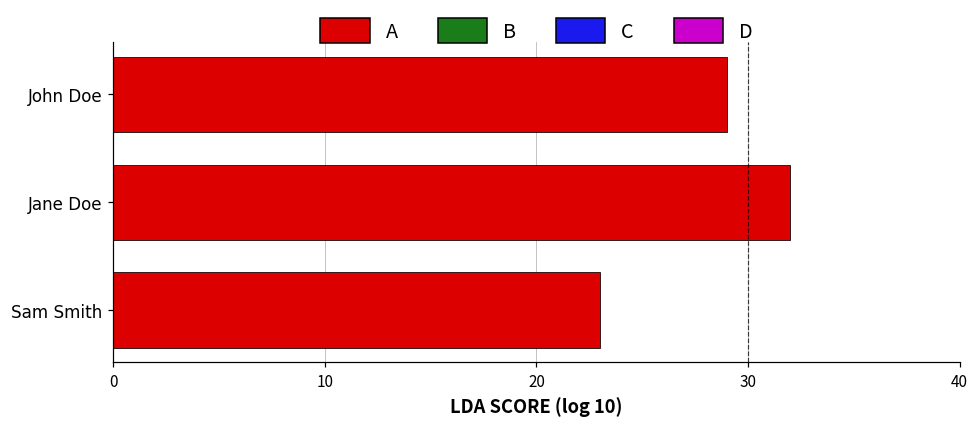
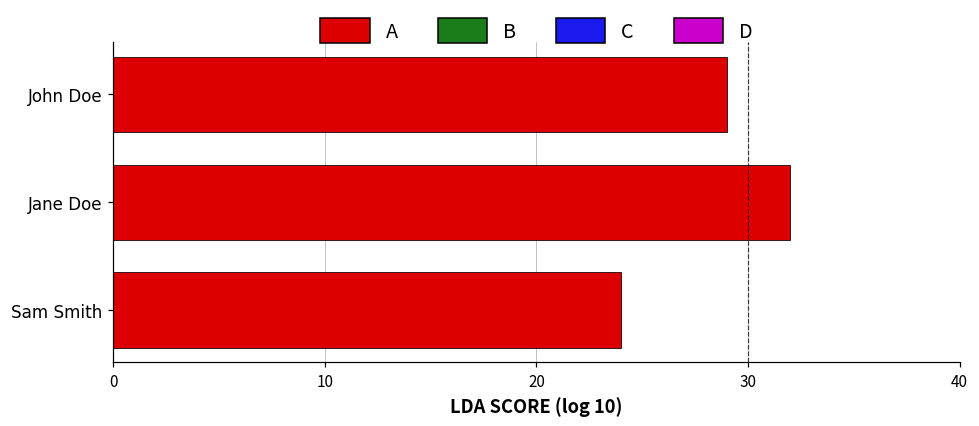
  {
    "John Doe": 29,
    "Jane Doe": 32,
-   "Sam Smith": 23
+   "Sam Smith": 24
  }
